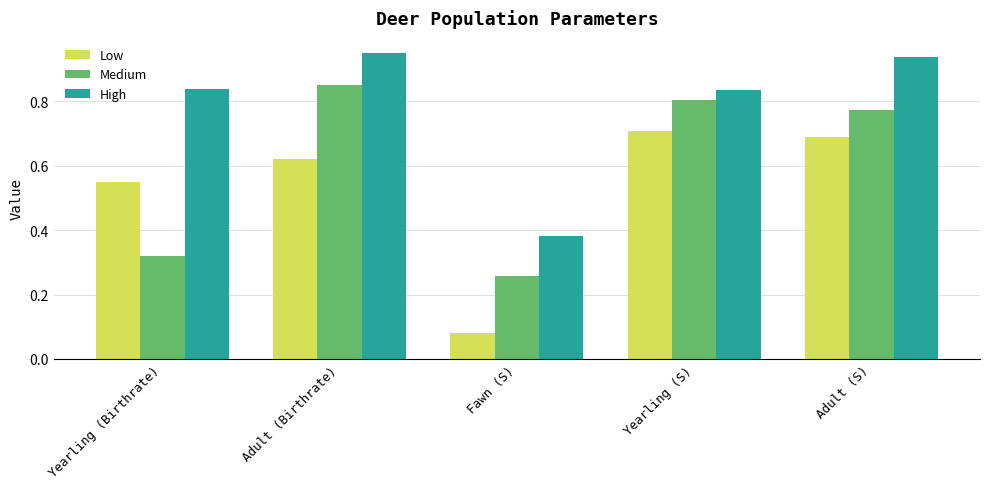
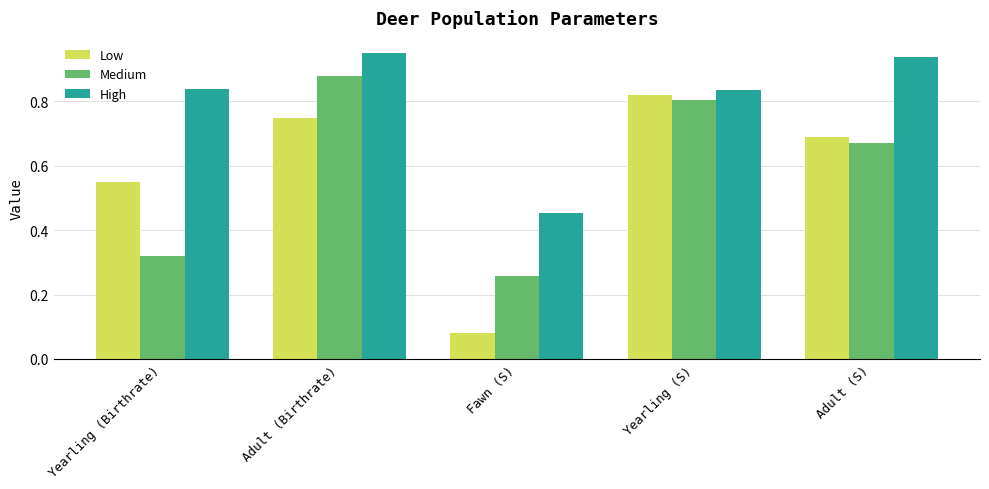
  {
    "Low": {
      "Yearling (Birthrate)": 0.55,
-     "Adult (Birthrate)": 0.62,
+     "Adult (Birthrate)": 0.75,
      "Fawn (S)": 0.08,
-     "Yearling (S)": 0.71,
+     "Yearling (S)": 0.82,
      "Adult (S)": 0.69
    },
    "Medium": {
      "Yearling (Birthrate)": 0.32,
-     "Adult (Birthrate)": 0.85,
+     "Adult (Birthrate)": 0.88,
      "Fawn (S)": 0.26,
      "Yearling (S)": 0.80,
-     "Adult (S)": 0.77
+     "Adult (S)": 0.67
    },
    "High": {
      "Yearling (Birthrate)": 0.84,
      "Adult (Birthrate)": 0.95,
-     "Fawn (S)": 0.38,
+     "Fawn (S)": 0.45,
      "Yearling (S)": 0.84,
      "Adult (S)": 0.94
    }
  }
